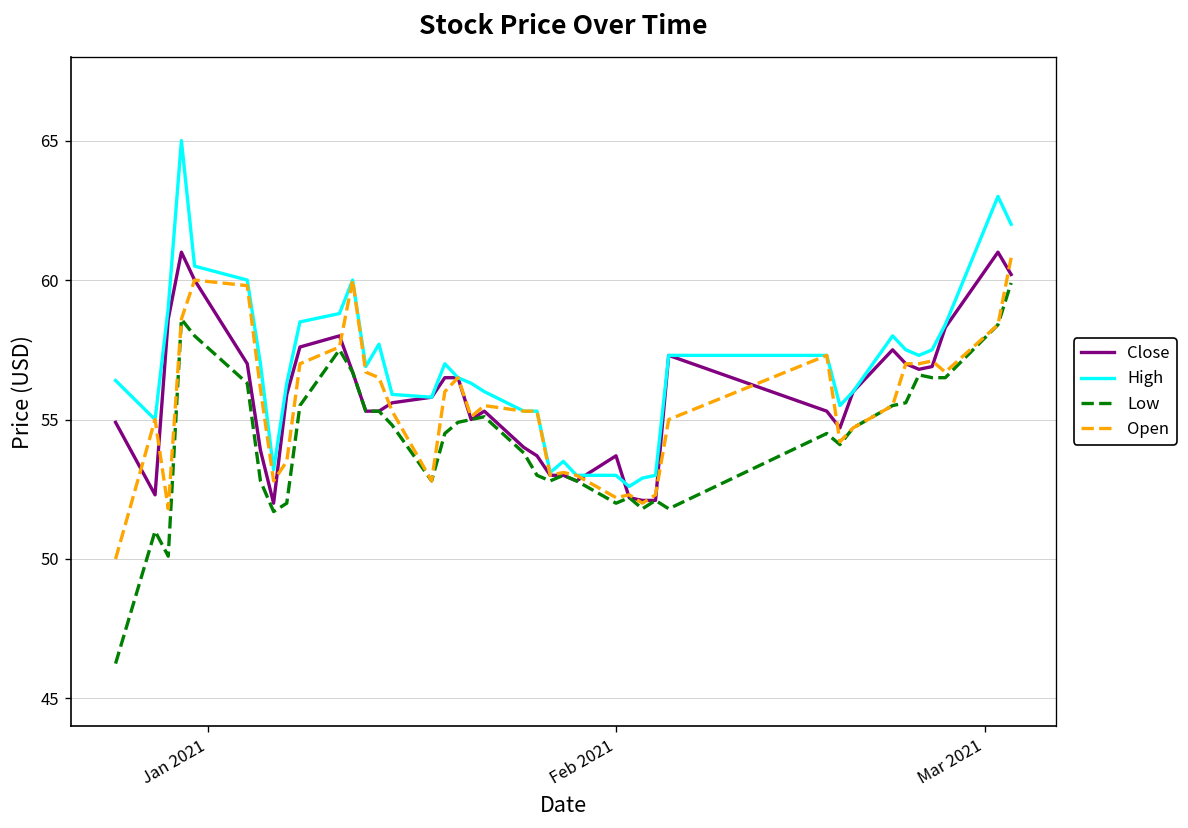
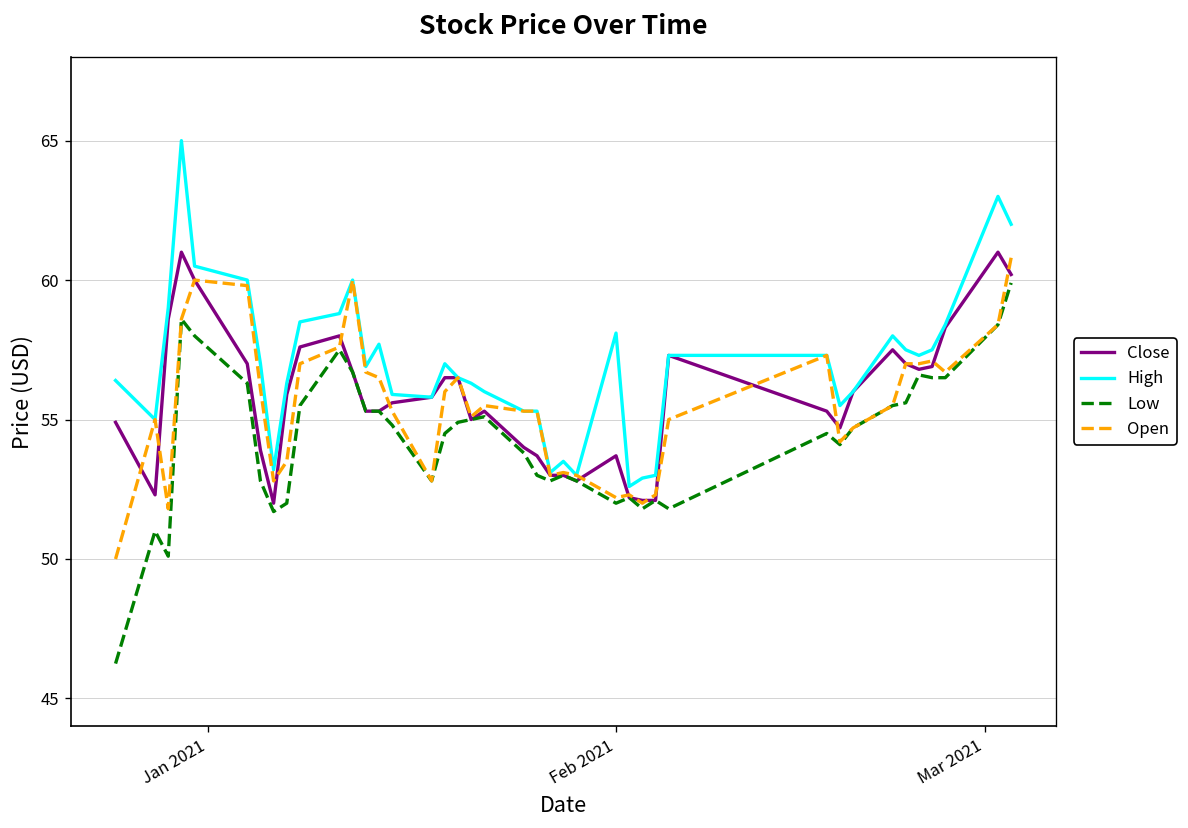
  {
    "Close": {
      "Feb 2021": 53.7
    },
    "High": {
-     "Feb 2021": 53.0
+     "Feb 2021": 58.1
    },
    "Low": {
      "Feb 2021": 52.0
    },
    "Open": {
      "Feb 2021": 52.2
    }
  }
